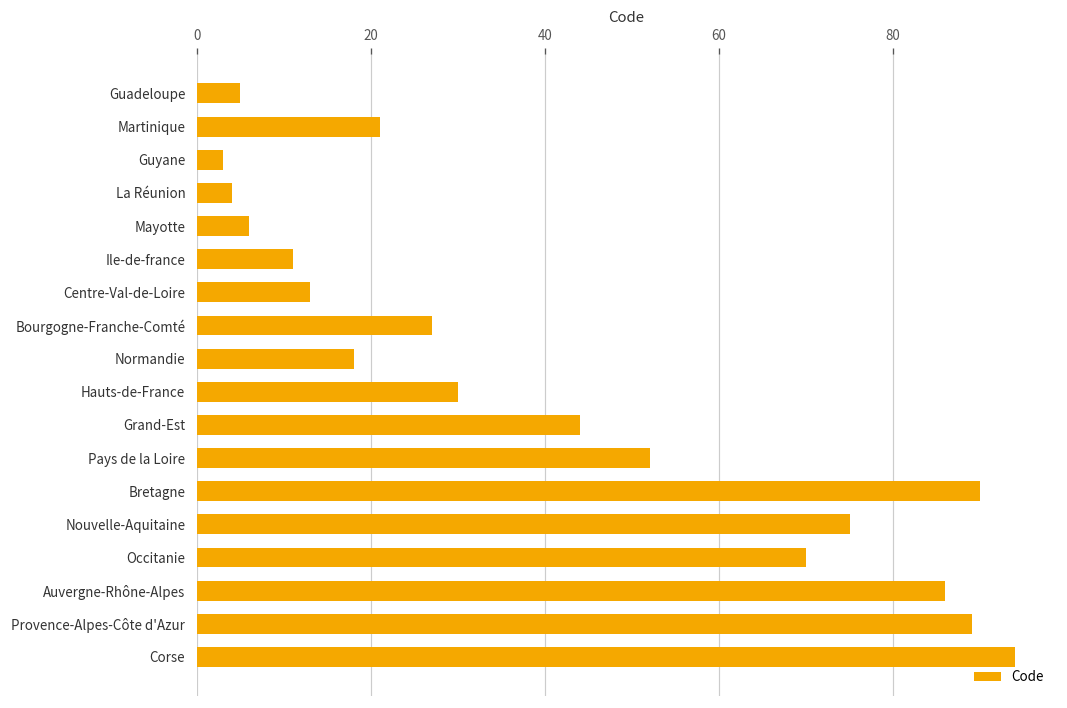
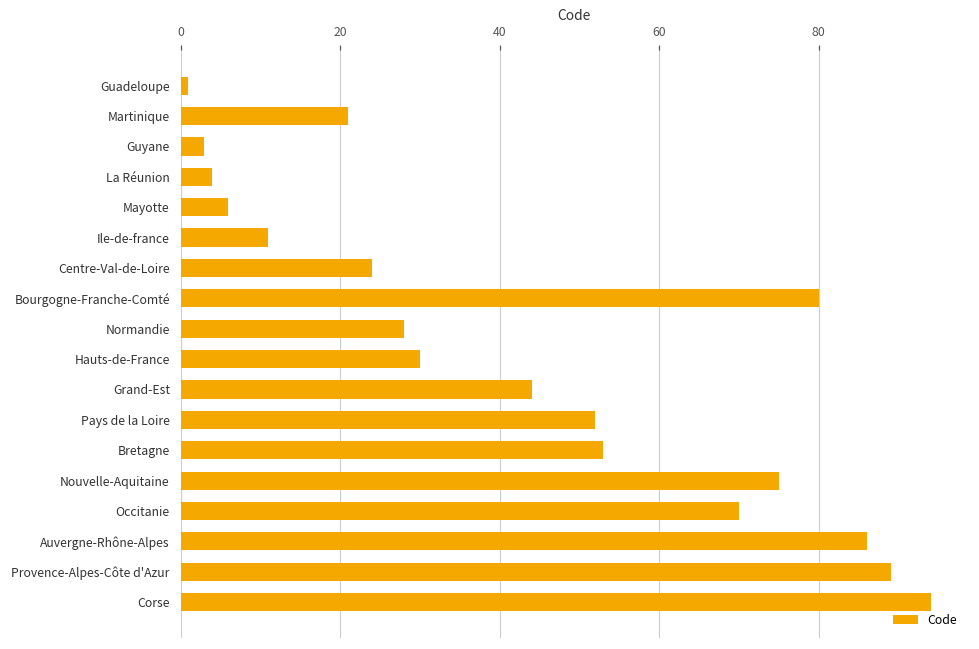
  {
-   "Guadeloupe": 5,
+   "Guadeloupe": 1,
    "Martinique": 21,
    "Guyane": 3,
    "La Réunion": 4,
    "Mayotte": 6,
    "Ile-de-france": 11,
-   "Centre-Val-de-Loire": 13,
-   "Bourgogne-Franche-Comté": 27,
-   "Normandie": 18,
+   "Centre-Val-de-Loire": 24,
+   "Bourgogne-Franche-Comté": 80,
+   "Normandie": 28,
    "Hauts-de-France": 30,
    "Grand-Est": 44,
    "Pays de la Loire": 52,
-   "Bretagne": 90,
+   "Bretagne": 53,
    "Nouvelle-Aquitaine": 75,
    "Occitanie": 70,
    "Auvergne-Rhône-Alpes": 86,
    "Provence-Alpes-Côte d'Azur": 89,
    "Corse": 94
  }
